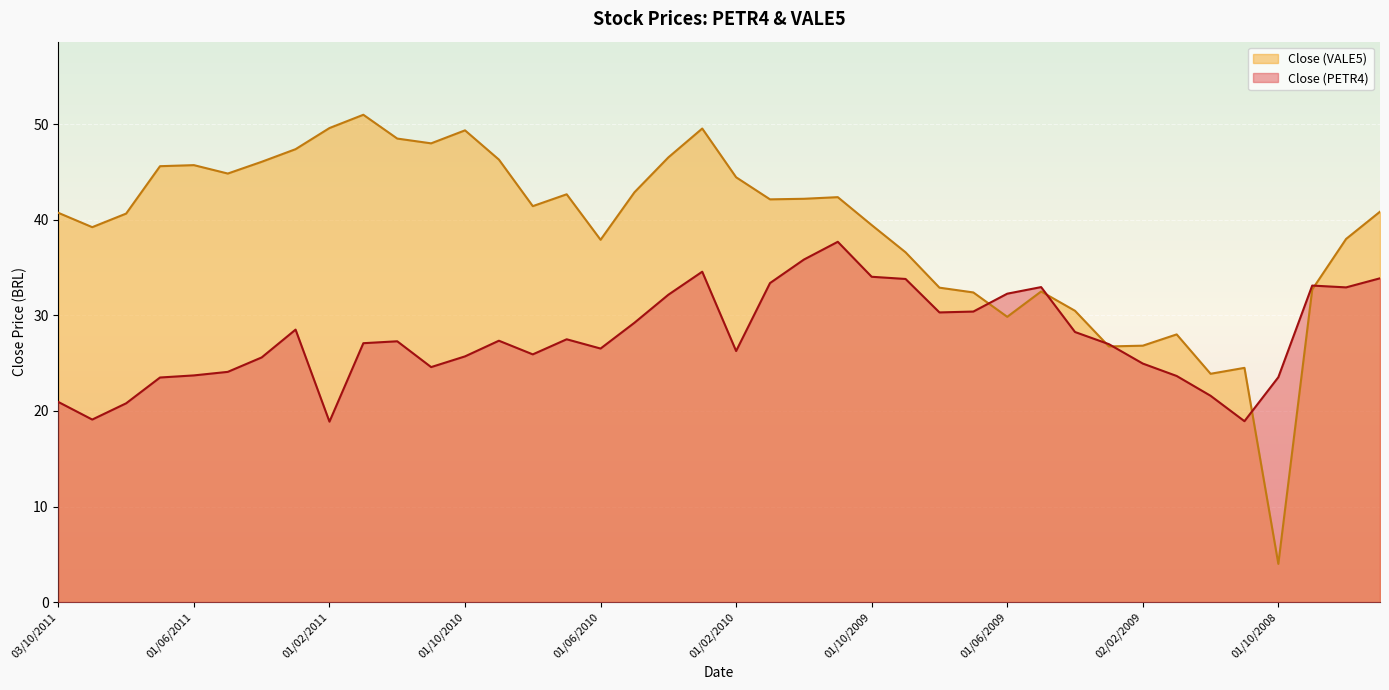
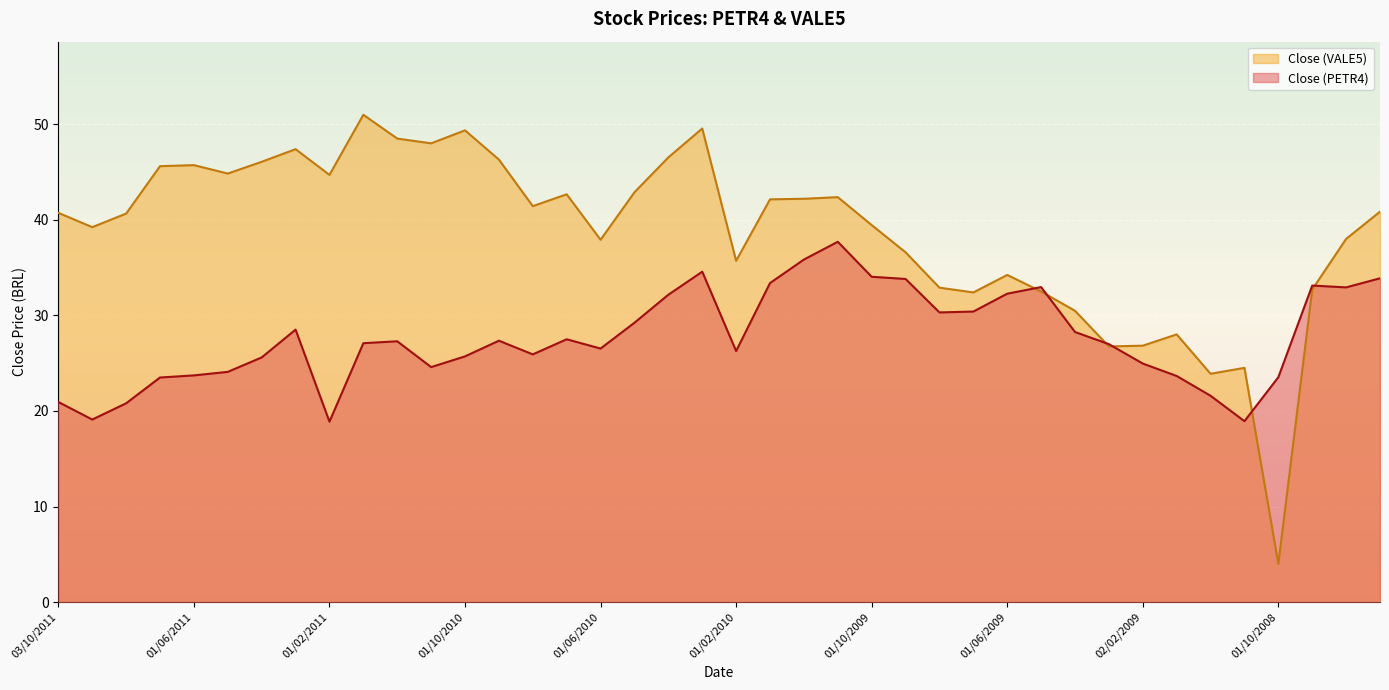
  {
    "Close (VALE5)": {
      "03/10/2011": 41,
      "01/06/2011": 46,
-     "01/02/2011": 50,
+     "01/02/2011": 45,
      "01/10/2010": 49,
      "01/06/2010": 38,
-     "01/02/2010": 44,
+     "01/02/2010": 36,
      "01/10/2009": 39,
-     "01/06/2009": 30,
+     "01/06/2009": 34,
      "02/02/2009": 27,
      "01/10/2008": 4
    },
    "Close (PETR4)": {
      "03/10/2011": 21,
      "01/06/2011": 24,
      "01/02/2011": 19,
      "01/10/2010": 26,
      "01/06/2010": 27,
      "01/02/2010": 26,
      "01/10/2009": 34,
      "01/06/2009": 32,
      "02/02/2009": 25,
      "01/10/2008": 24
    }
  }
